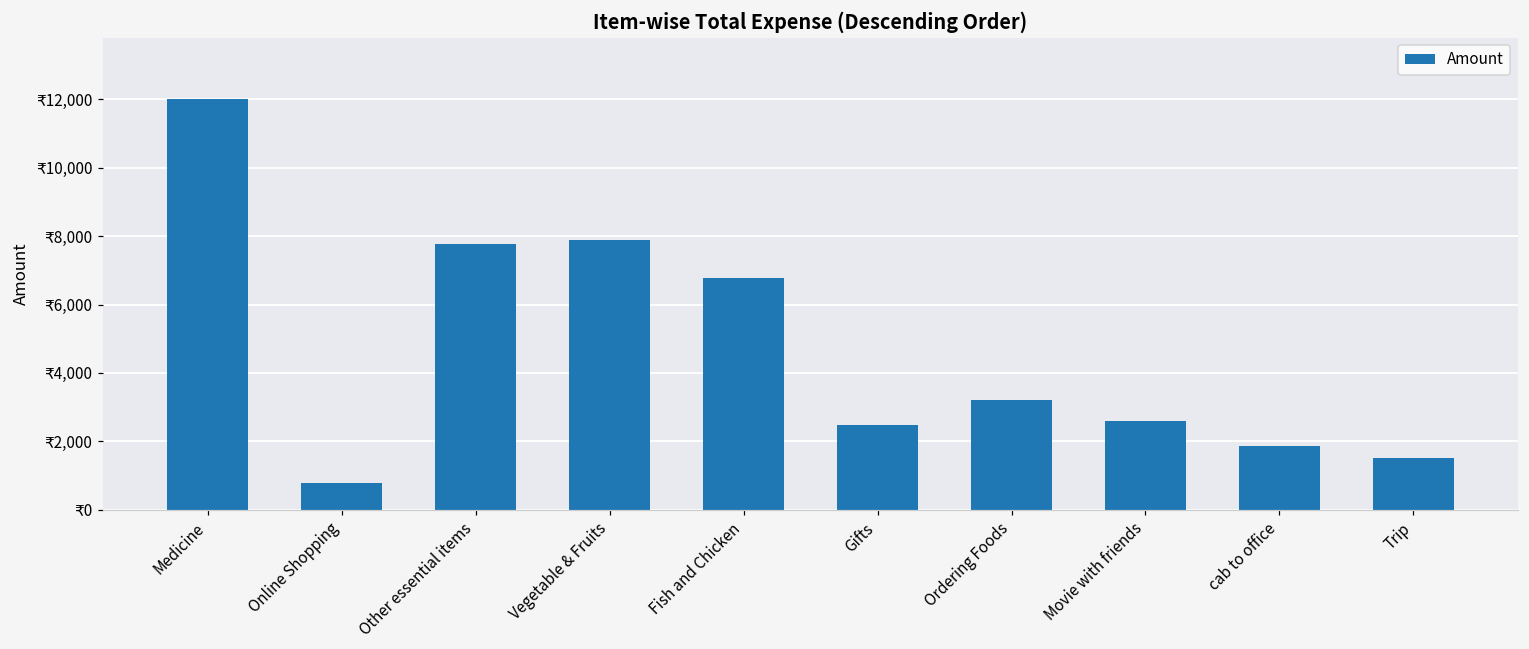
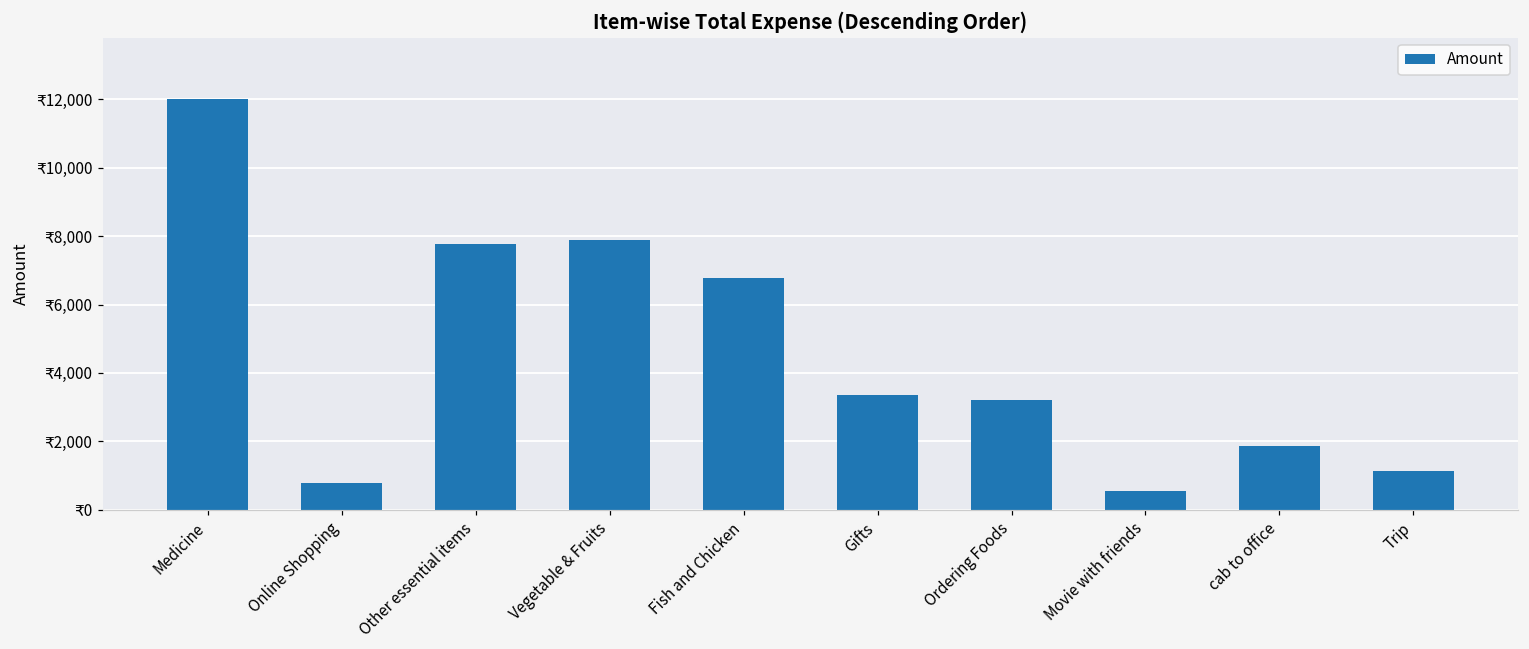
  {
    "Medicine": "₹12,000",
    "Online Shopping": "₹800",
    "Other essential items": "₹7,800",
    "Vegetable & Fruits": "₹7,900",
    "Fish and Chicken": "₹6,800",
-   "Gifts": "₹2,500",
+   "Gifts": "₹3,300",
    "Ordering Foods": "₹3,200",
-   "Movie with friends": "₹2,600",
+   "Movie with friends": "₹600",
    "cab to office": "₹1,900",
-   "Trip": "₹1,500"
+   "Trip": "₹1,100"
  }
